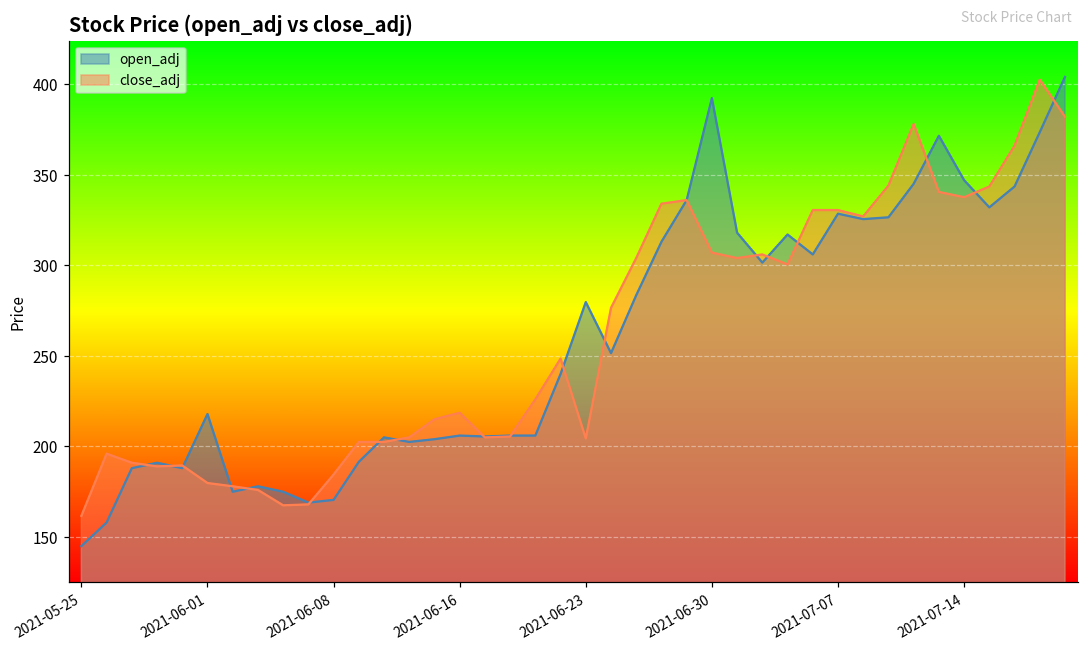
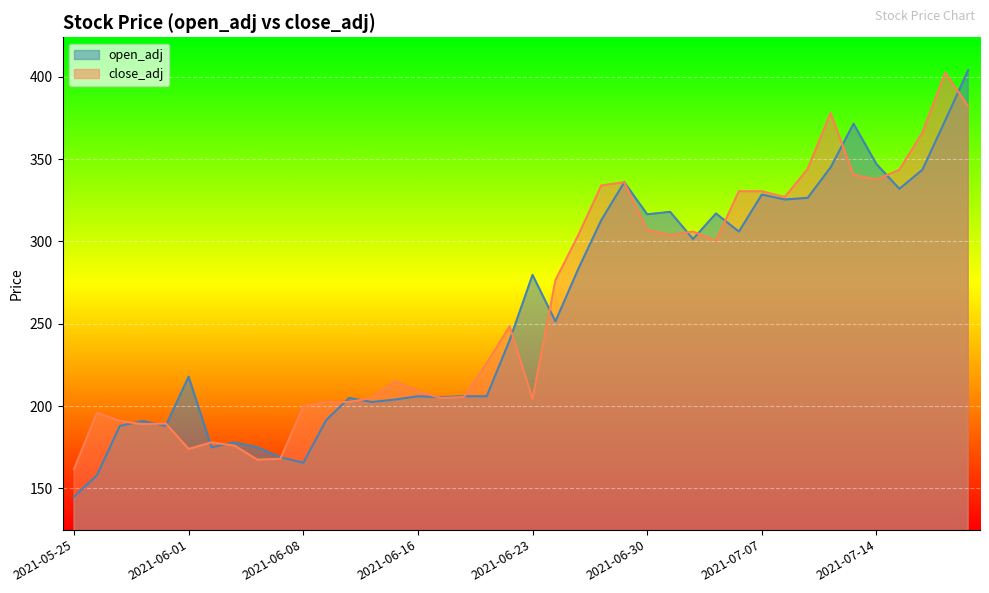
  {
    "open_adj": {
      "2021-05-25": 145,
      "2021-06-01": 218,
-     "2021-06-08": 171,
+     "2021-06-08": 166,
      "2021-06-16": 206,
      "2021-06-23": 280,
-     "2021-06-30": 392,
+     "2021-06-30": 317,
      "2021-07-07": 329,
      "2021-07-14": 347
    },
    "close_adj": {
      "2021-05-25": 162,
-     "2021-06-01": 180,
-     "2021-06-08": 185,
-     "2021-06-16": 219,
+     "2021-06-01": 174,
+     "2021-06-08": 200,
+     "2021-06-16": 209,
      "2021-06-23": 204,
      "2021-06-30": 307,
      "2021-07-07": 331,
      "2021-07-14": 338
    }
  }
